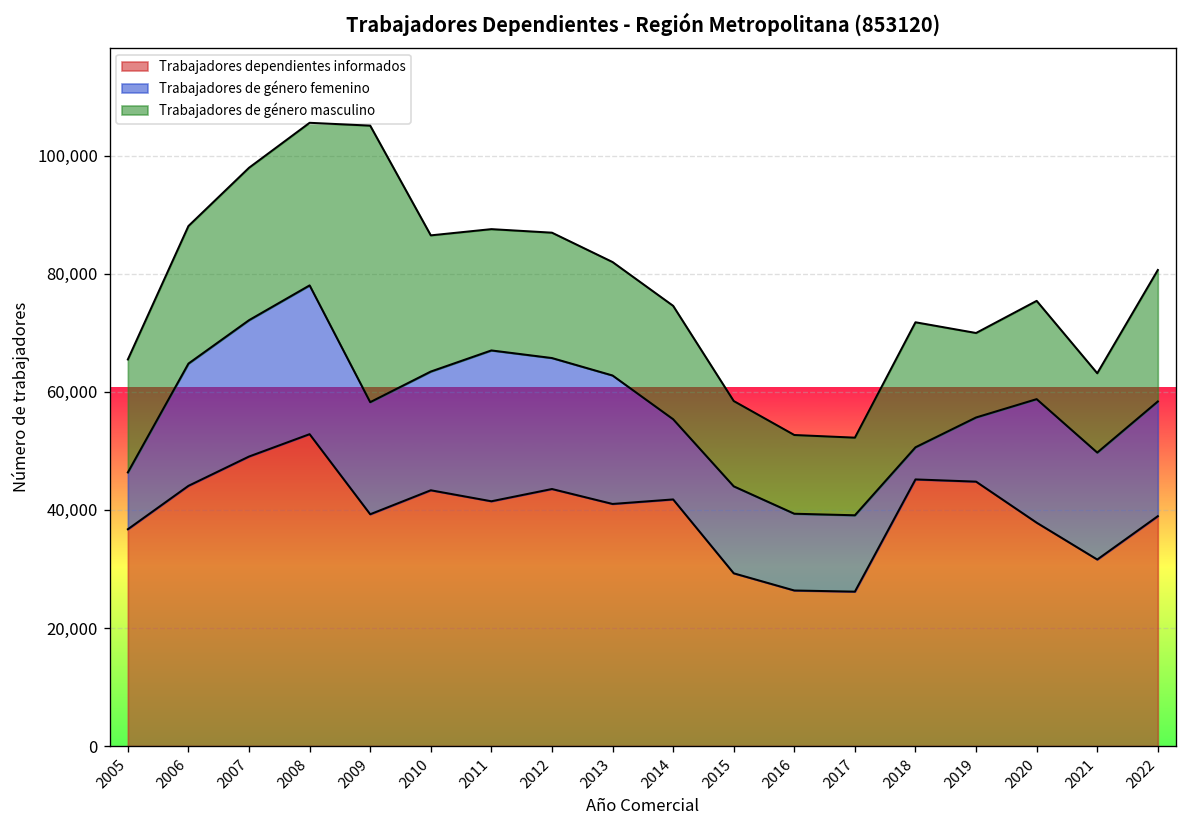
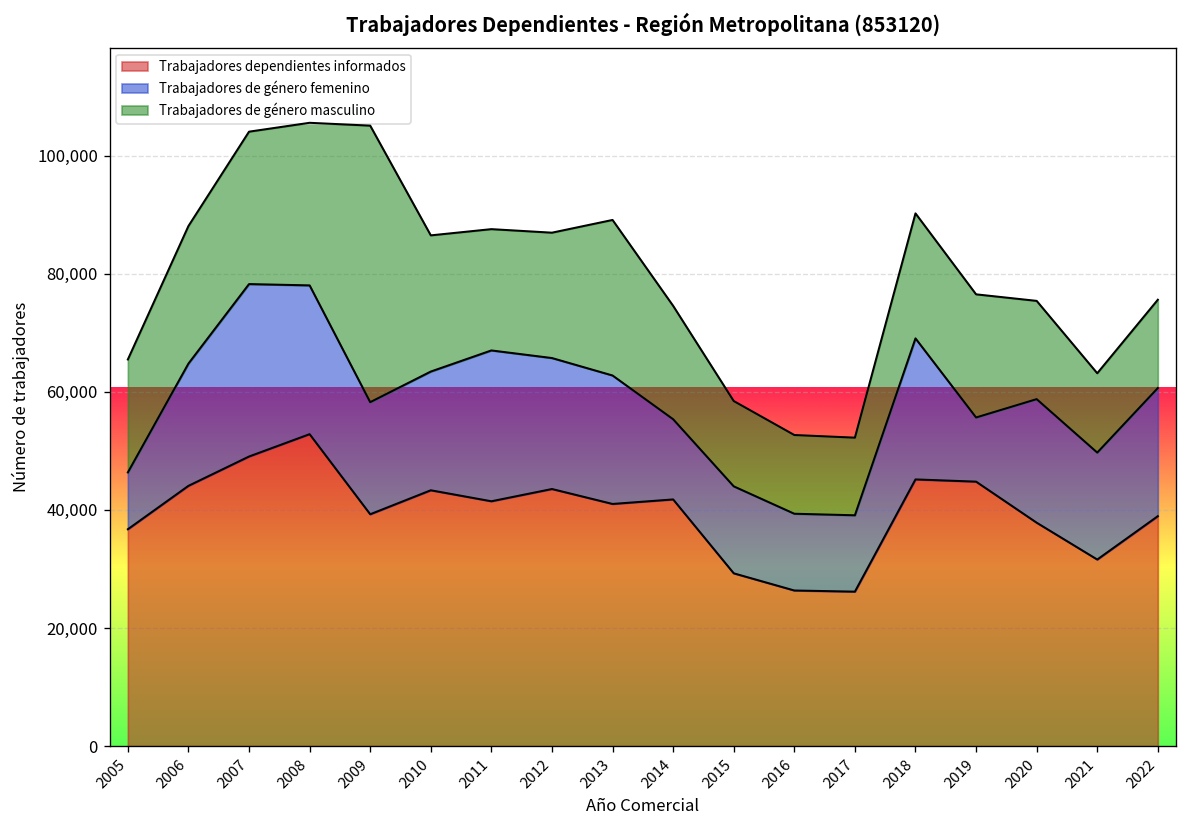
  {
    "Trabajadores dependientes informados": {
      "2005": "37,000",
      "2006": "44,000",
      "2007": "49,000",
      "2008": "53,000",
      "2009": "39,000",
      "2010": "43,000",
      "2011": "41,000",
      "2012": "44,000",
      "2013": "41,000",
      "2014": "42,000",
      "2015": "29,000",
      "2016": "26,000",
      "2017": "26,000",
      "2018": "45,000",
      "2019": "45,000",
      "2020": "38,000",
      "2021": "32,000",
      "2022": "39,000"
    },
    "Trabajadores de género femenino": {
      "2005": "10,000",
      "2006": "21,000",
-     "2007": "23,000",
+     "2007": "29,000",
      "2008": "25,000",
      "2009": "19,000",
      "2010": "20,000",
      "2011": "26,000",
      "2012": "22,000",
      "2013": "22,000",
      "2014": "14,000",
      "2015": "15,000",
      "2016": "13,000",
      "2017": "13,000",
-     "2018": "5,000",
+     "2018": "24,000",
      "2019": "11,000",
      "2020": "21,000",
      "2021": "18,000",
-     "2022": "19,000"
+     "2022": "22,000"
    },
    "Trabajadores de género masculino": {
      "2005": "19,000",
      "2006": "23,000",
      "2007": "26,000",
      "2008": "28,000",
      "2009": "47,000",
      "2010": "23,000",
      "2011": "21,000",
      "2012": "21,000",
-     "2013": "19,000",
+     "2013": "26,000",
      "2014": "19,000",
      "2015": "14,000",
      "2016": "13,000",
      "2017": "13,000",
      "2018": "21,000",
-     "2019": "14,000",
+     "2019": "21,000",
      "2020": "17,000",
      "2021": "13,000",
-     "2022": "22,000"
+     "2022": "15,000"
    }
  }
